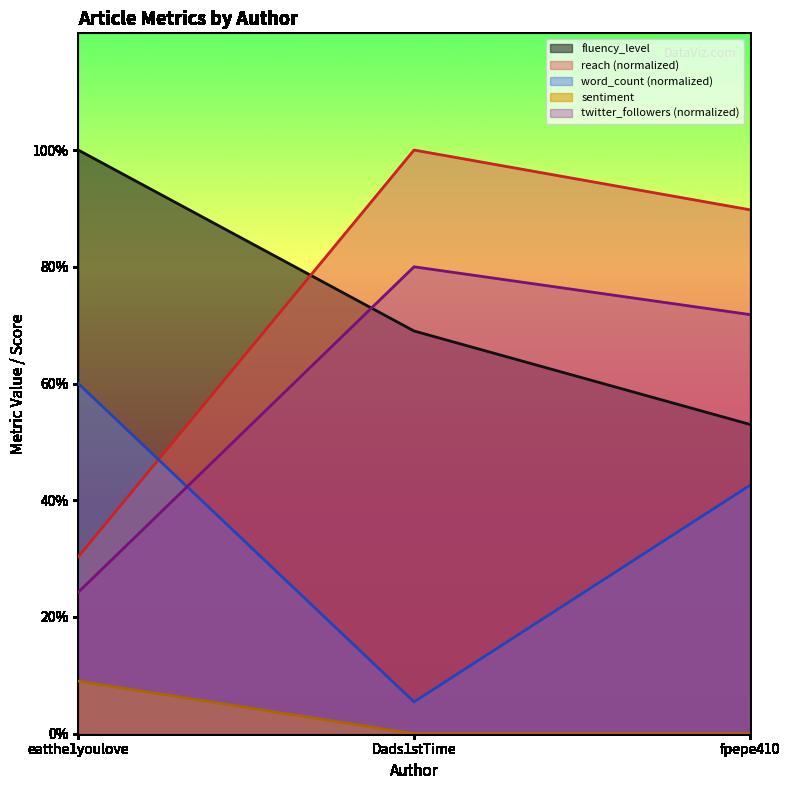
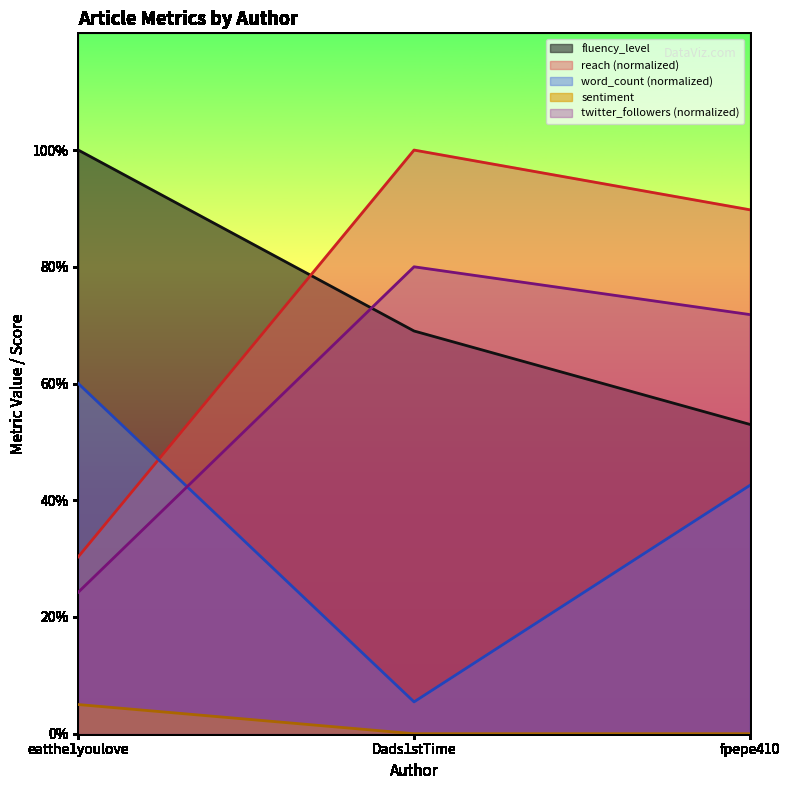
  {
    "fluency_level": {
      "eatthe1youlove": "100%",
      "Dads1stTime": "69%",
      "fpepe410": "53%"
    },
    "reach (normalized)": {
      "eatthe1youlove": "30%",
      "Dads1stTime": "100%",
      "fpepe410": "90%"
    },
    "word_count (normalized)": {
      "eatthe1youlove": "60%",
      "Dads1stTime": "5%",
      "fpepe410": "43%"
    },
    "sentiment": {
-     "eatthe1youlove": "9%",
+     "eatthe1youlove": "5%",
      "Dads1stTime": "0%",
      "fpepe410": "0%"
    },
    "twitter_followers (normalized)": {
      "eatthe1youlove": "24%",
      "Dads1stTime": "80%",
      "fpepe410": "72%"
    }
  }
